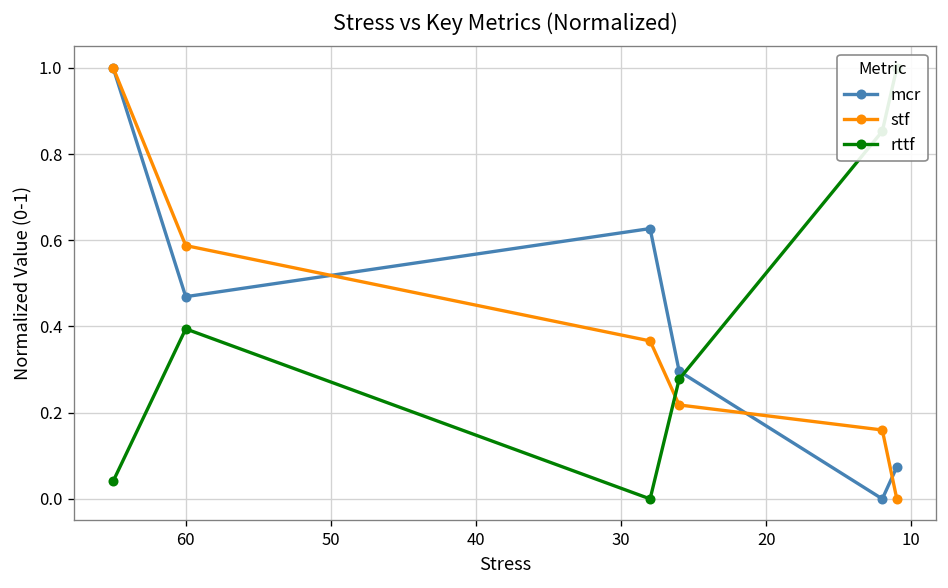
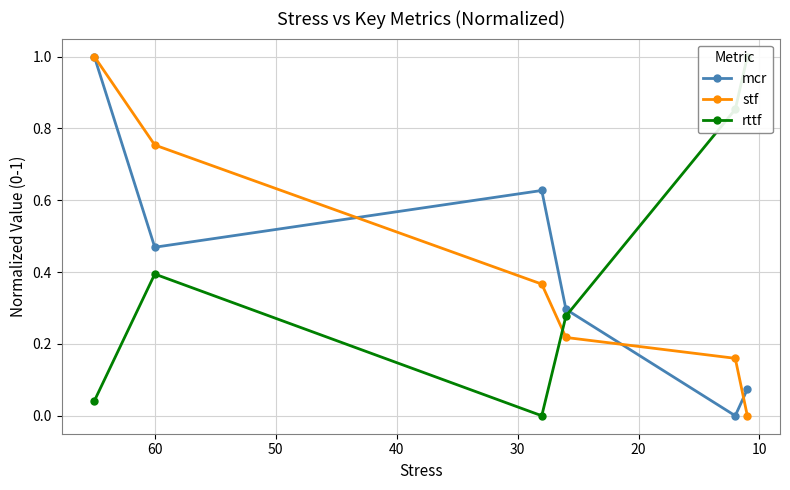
  {
    "mcr": {
      "60": 0.47
    },
    "stf": {
-     "60": 0.59
+     "60": 0.75
    },
    "rttf": {
      "60": 0.39
    }
  }
